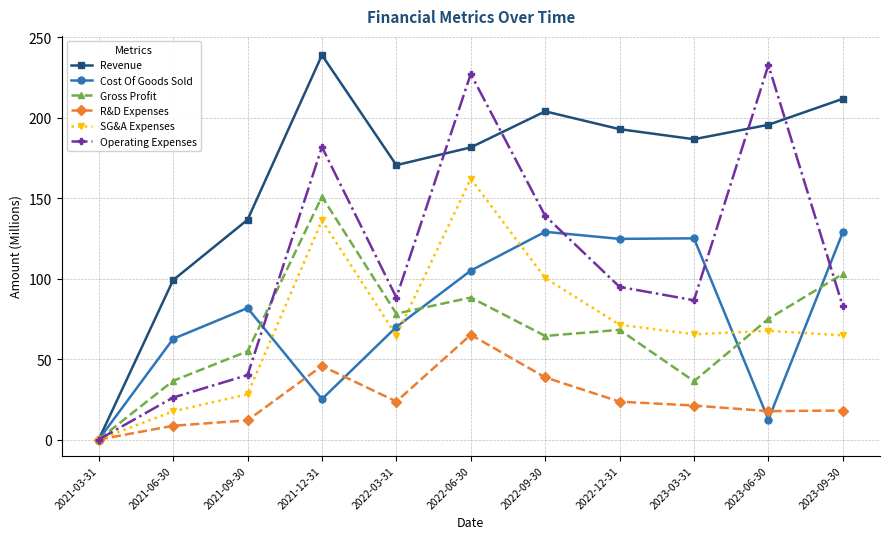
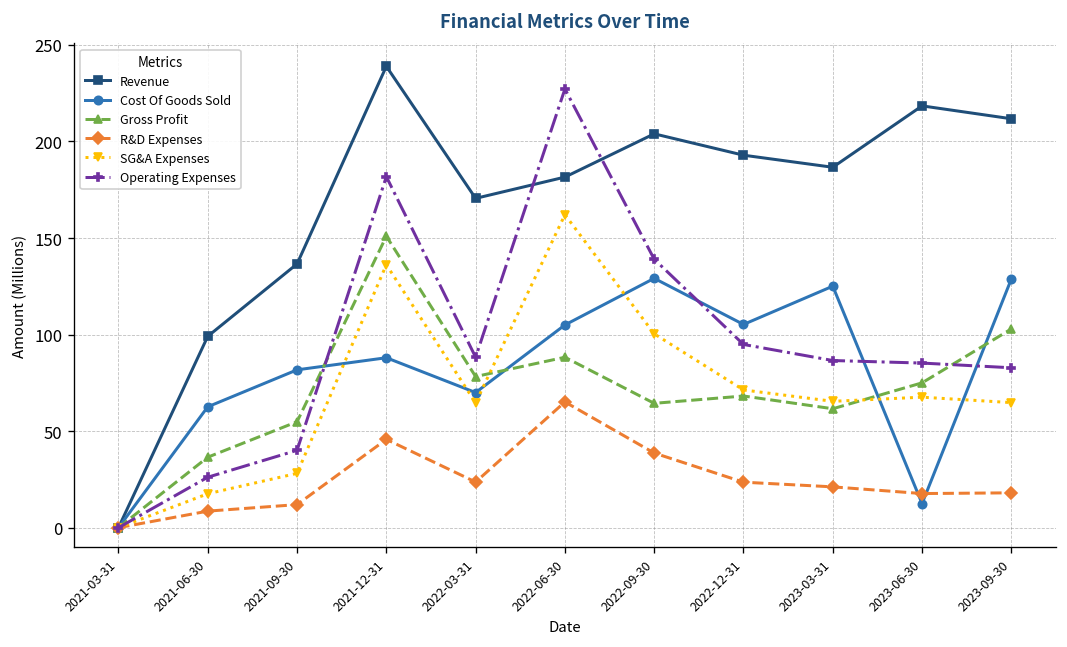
  {
    "Revenue": {
      "2021-06-30": 99,
      "2021-09-30": 137,
      "2021-12-31": 239,
      "2022-03-31": 171,
      "2022-06-30": 182,
      "2022-09-30": 204,
      "2022-12-31": 193,
      "2023-03-31": 187,
-     "2023-06-30": 196,
+     "2023-06-30": 218,
      "2023-09-30": 212
    },
    "Cost Of Goods Sold": {
      "2021-06-30": 63,
      "2021-09-30": 82,
-     "2021-12-31": 25,
+     "2021-12-31": 88,
      "2022-03-31": 70,
      "2022-06-30": 105,
      "2022-09-30": 129,
-     "2022-12-31": 125,
+     "2022-12-31": 105,
      "2023-03-31": 125,
      "2023-06-30": 12,
      "2023-09-30": 129
    },
    "Gross Profit": {
      "2021-06-30": 36,
      "2021-09-30": 55,
      "2021-12-31": 151,
      "2022-03-31": 78,
      "2022-06-30": 88,
      "2022-09-30": 64,
      "2022-12-31": 68,
-     "2023-03-31": 36,
+     "2023-03-31": 62,
      "2023-06-30": 75,
      "2023-09-30": 103
    },
    "R&D Expenses": {
      "2021-06-30": 9,
      "2021-09-30": 12,
      "2021-12-31": 46,
      "2022-03-31": 24,
      "2022-06-30": 65,
      "2022-09-30": 39,
      "2022-12-31": 24,
      "2023-03-31": 21,
      "2023-06-30": 18,
      "2023-09-30": 18
    },
    "SG&A Expenses": {
      "2021-06-30": 18,
      "2021-09-30": 28,
      "2021-12-31": 136,
      "2022-03-31": 65,
      "2022-06-30": 162,
      "2022-09-30": 100,
      "2022-12-31": 71,
      "2023-03-31": 65,
      "2023-06-30": 68,
      "2023-09-30": 65
    },
    "Operating Expenses": {
      "2021-06-30": 26,
      "2021-09-30": 40,
      "2021-12-31": 182,
      "2022-03-31": 88,
      "2022-06-30": 227,
      "2022-09-30": 139,
      "2022-12-31": 95,
      "2023-03-31": 87,
-     "2023-06-30": 233,
+     "2023-06-30": 85,
      "2023-09-30": 83
    }
  }
